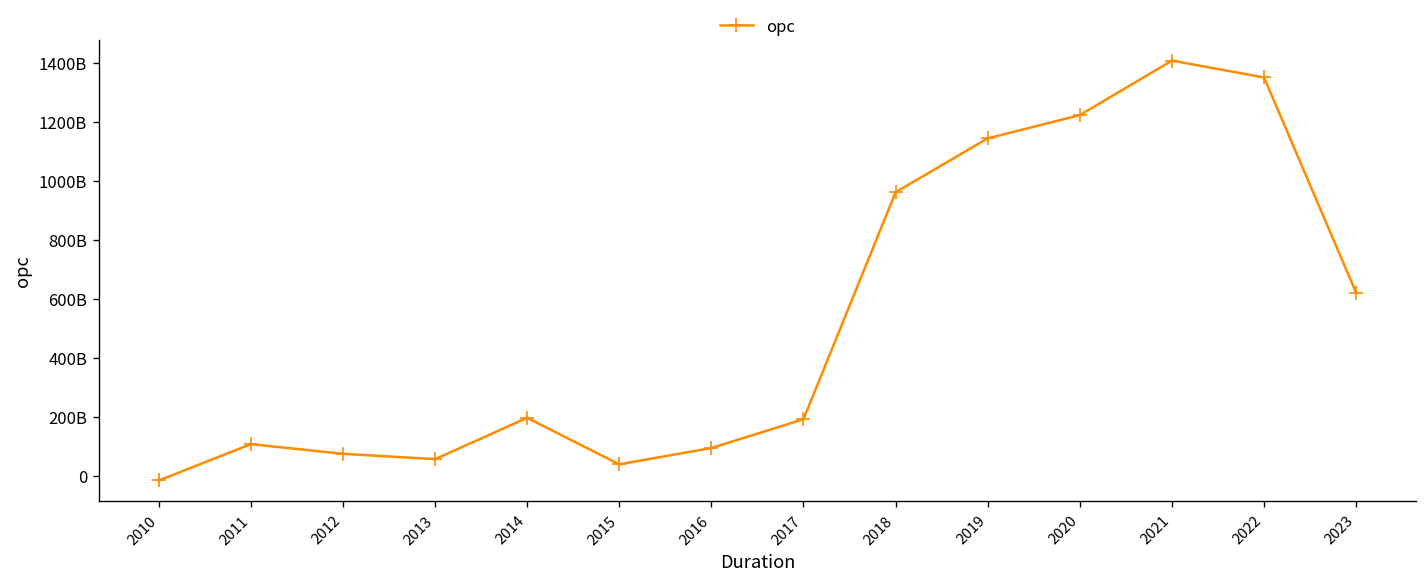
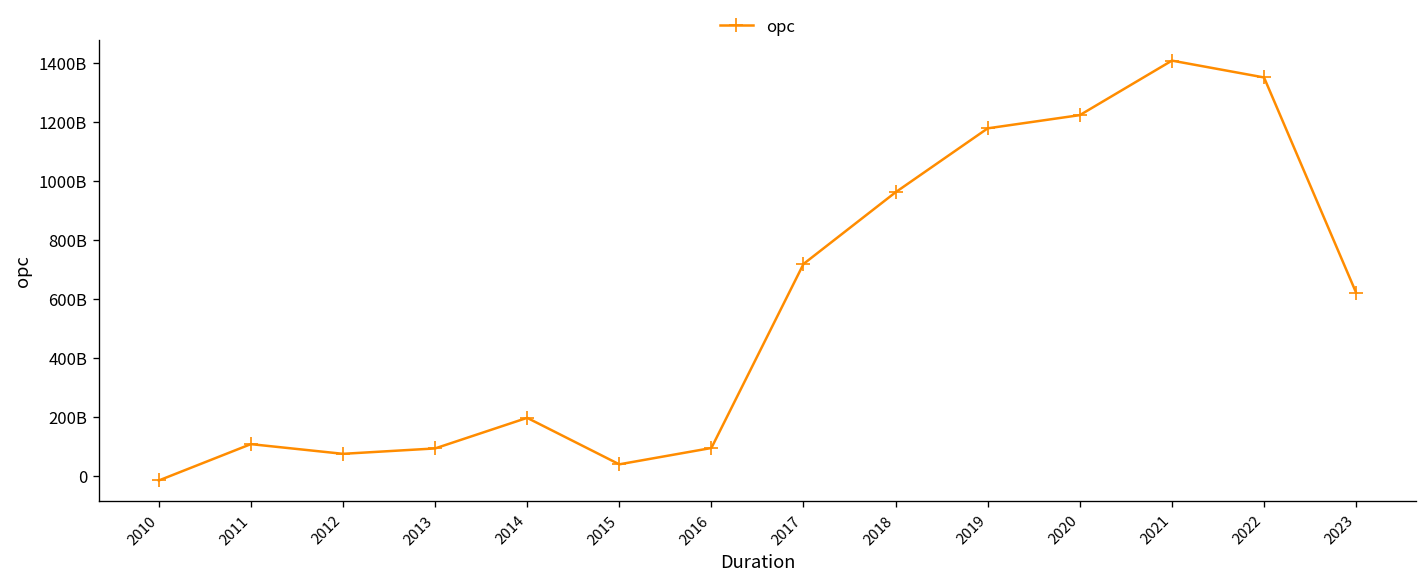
  {
    "2010": -20000000000,
    "2011": 110000000000,
    "2012": 70000000000,
-   "2013": 60000000000,
+   "2013": 90000000000,
    "2014": 200000000000,
    "2015": 40000000000,
    "2016": 90000000000,
-   "2017": 190000000000,
+   "2017": 720000000000,
    "2018": 960000000000,
-   "2019": 1140000000000,
+   "2019": 1180000000000,
    "2020": 1220000000000,
    "2021": 1410000000000,
    "2022": 1350000000000,
    "2023": 620000000000
  }
